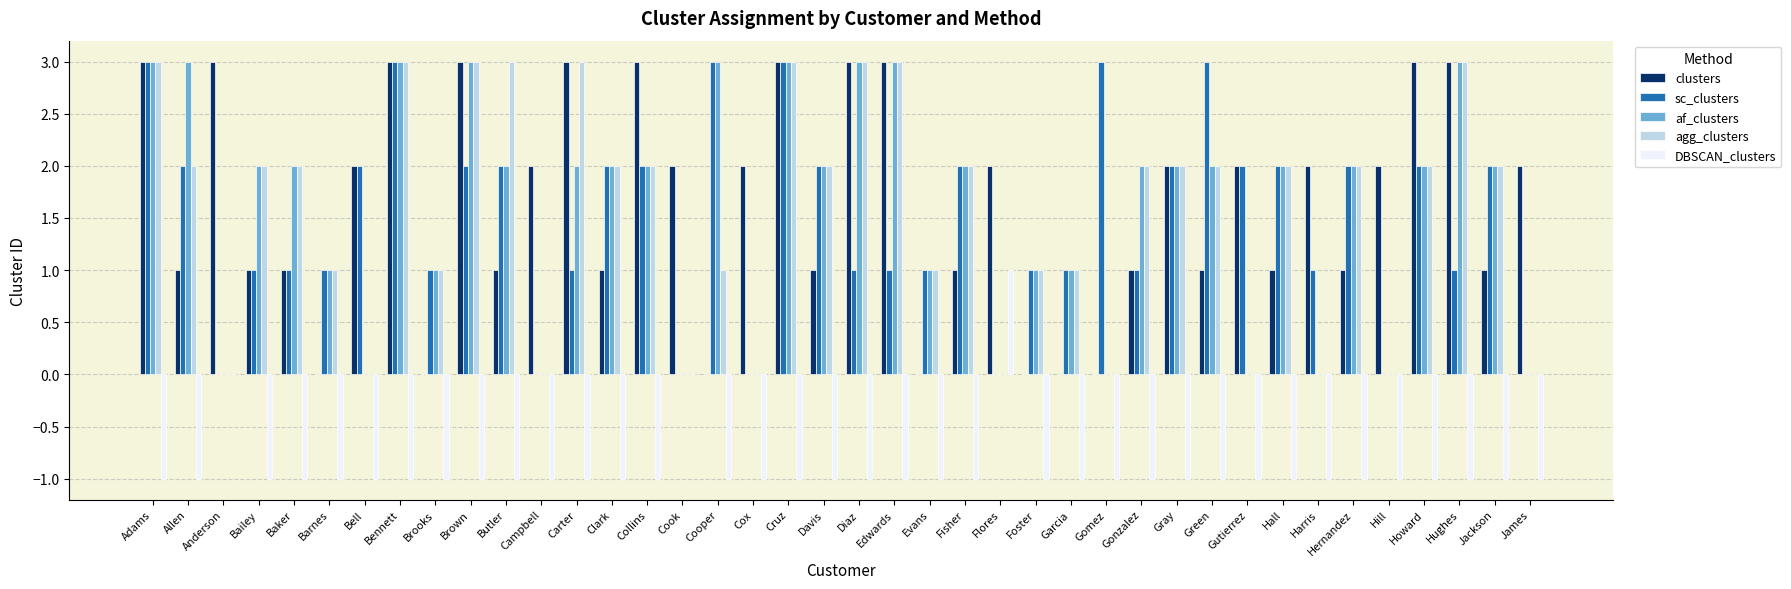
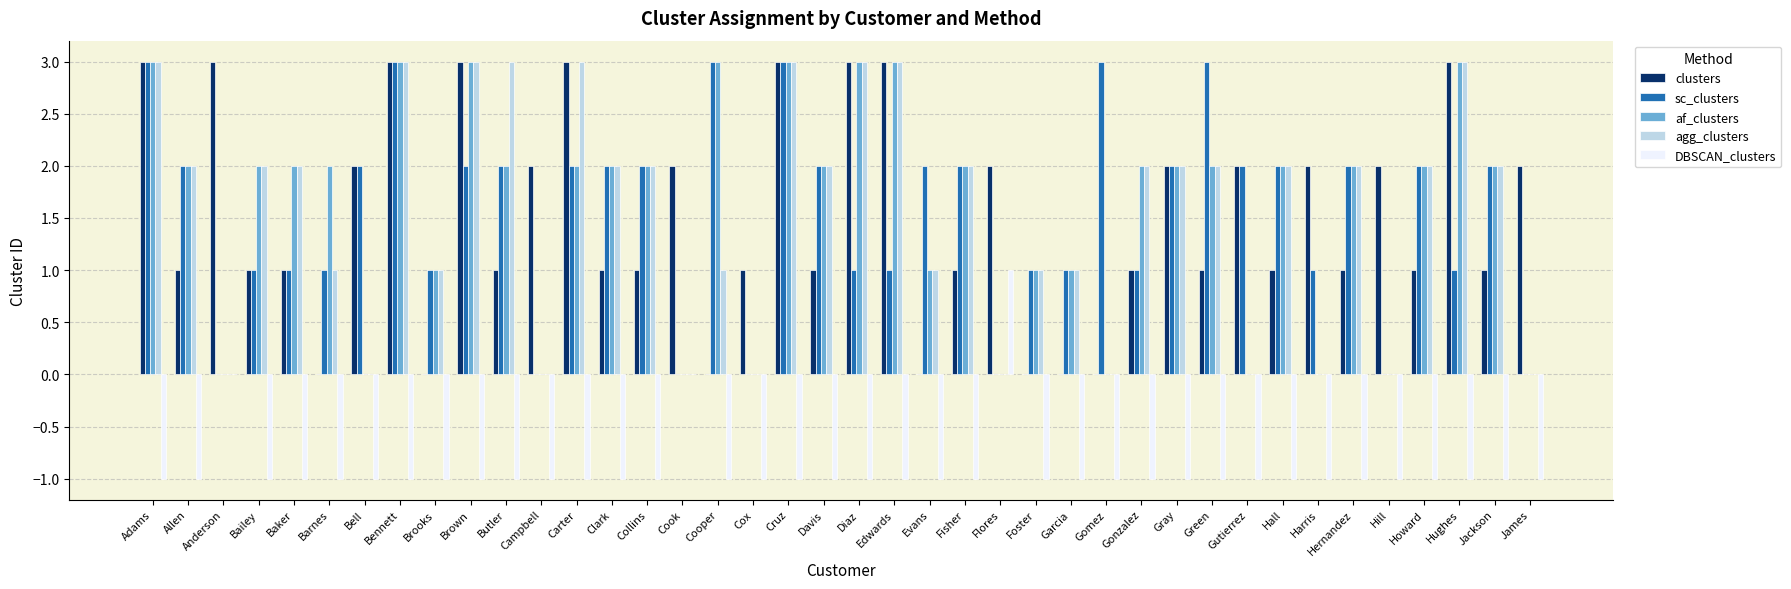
  {
    "clusters": {
      "Adams": 3,
      "Allen": 1,
      "Anderson": 3,
      "Bailey": 1,
      "Baker": 1,
      "Barnes": 0,
      "Bell": 2,
      "Bennett": 3,
      "Brooks": 0,
      "Brown": 3,
      "Butler": 1,
      "Campbell": 2,
      "Carter": 3,
      "Clark": 1,
-     "Collins": 3,
+     "Collins": 1,
      "Cook": 2,
      "Cooper": 0,
-     "Cox": 2,
+     "Cox": 1,
      "Cruz": 3,
      "Davis": 1,
      "Diaz": 3,
      "Edwards": 3,
      "Evans": 0,
      "Fisher": 1,
      "Flores": 2,
      "Foster": 0,
      "Garcia": 0,
      "Gomez": 0,
      "Gonzalez": 1,
      "Gray": 2,
      "Green": 1,
      "Gutierrez": 2,
      "Hall": 1,
      "Harris": 2,
      "Hernandez": 1,
      "Hill": 2,
-     "Howard": 3,
+     "Howard": 1,
      "Hughes": 3,
      "Jackson": 1,
      "James": 2
    },
    "sc_clusters": {
      "Adams": 3,
      "Allen": 2,
      "Anderson": 0,
      "Bailey": 1,
      "Baker": 1,
      "Barnes": 1,
      "Bell": 2,
      "Bennett": 3,
      "Brooks": 1,
      "Brown": 2,
      "Butler": 2,
      "Campbell": 0,
-     "Carter": 1,
+     "Carter": 2,
      "Clark": 2,
      "Collins": 2,
      "Cook": 0,
      "Cooper": 3,
      "Cox": 0,
      "Cruz": 3,
      "Davis": 2,
      "Diaz": 1,
      "Edwards": 1,
-     "Evans": 1,
+     "Evans": 2,
      "Fisher": 2,
      "Flores": 0,
      "Foster": 1,
      "Garcia": 1,
      "Gomez": 3,
      "Gonzalez": 1,
      "Gray": 2,
      "Green": 3,
      "Gutierrez": 2,
      "Hall": 2,
      "Harris": 1,
      "Hernandez": 2,
      "Hill": 0,
      "Howard": 2,
      "Hughes": 1,
      "Jackson": 2,
      "James": 0
    },
    "af_clusters": {
      "Adams": 3,
-     "Allen": 3,
+     "Allen": 2,
      "Anderson": 0,
      "Bailey": 2,
      "Baker": 2,
-     "Barnes": 1,
+     "Barnes": 2,
      "Bell": 0,
      "Bennett": 3,
      "Brooks": 1,
      "Brown": 3,
      "Butler": 2,
      "Campbell": 0,
      "Carter": 2,
      "Clark": 2,
      "Collins": 2,
      "Cook": 0,
      "Cooper": 3,
      "Cox": 0,
      "Cruz": 3,
      "Davis": 2,
      "Diaz": 3,
      "Edwards": 3,
      "Evans": 1,
      "Fisher": 2,
      "Flores": 0,
      "Foster": 1,
      "Garcia": 1,
      "Gomez": 0,
      "Gonzalez": 2,
      "Gray": 2,
      "Green": 2,
      "Gutierrez": 0,
      "Hall": 2,
      "Harris": 0,
      "Hernandez": 2,
      "Hill": 0,
      "Howard": 2,
      "Hughes": 3,
      "Jackson": 2,
      "James": 0
    },
    "agg_clusters": {
      "Adams": 3,
      "Allen": 2,
      "Anderson": 0,
      "Bailey": 2,
      "Baker": 2,
      "Barnes": 1,
      "Bell": 0,
      "Bennett": 3,
      "Brooks": 1,
      "Brown": 3,
      "Butler": 3,
      "Campbell": 0,
      "Carter": 3,
      "Clark": 2,
      "Collins": 2,
      "Cook": 0,
      "Cooper": 1,
      "Cox": 0,
      "Cruz": 3,
      "Davis": 2,
      "Diaz": 3,
      "Edwards": 3,
      "Evans": 1,
      "Fisher": 2,
      "Flores": 0,
      "Foster": 1,
      "Garcia": 1,
      "Gomez": 0,
      "Gonzalez": 2,
      "Gray": 2,
      "Green": 2,
      "Gutierrez": 0,
      "Hall": 2,
      "Harris": 0,
      "Hernandez": 2,
      "Hill": 0,
      "Howard": 2,
      "Hughes": 3,
      "Jackson": 2,
      "James": 0
    },
    "DBSCAN_clusters": {
      "Adams": -1,
      "Allen": -1,
      "Anderson": 0,
      "Bailey": -1,
      "Baker": -1,
      "Barnes": -1,
      "Bell": -1,
      "Bennett": -1,
      "Brooks": -1,
      "Brown": -1,
      "Butler": -1,
      "Campbell": -1,
      "Carter": -1,
      "Clark": -1,
      "Collins": -1,
      "Cook": 0,
      "Cooper": -1,
      "Cox": -1,
      "Cruz": -1,
      "Davis": -1,
      "Diaz": -1,
      "Edwards": -1,
      "Evans": -1,
      "Fisher": -1,
      "Flores": 1,
      "Foster": -1,
      "Garcia": -1,
      "Gomez": -1,
      "Gonzalez": -1,
      "Gray": -1,
      "Green": -1,
      "Gutierrez": -1,
      "Hall": -1,
      "Harris": -1,
      "Hernandez": -1,
      "Hill": -1,
      "Howard": -1,
      "Hughes": -1,
      "Jackson": -1,
      "James": -1
    }
  }
